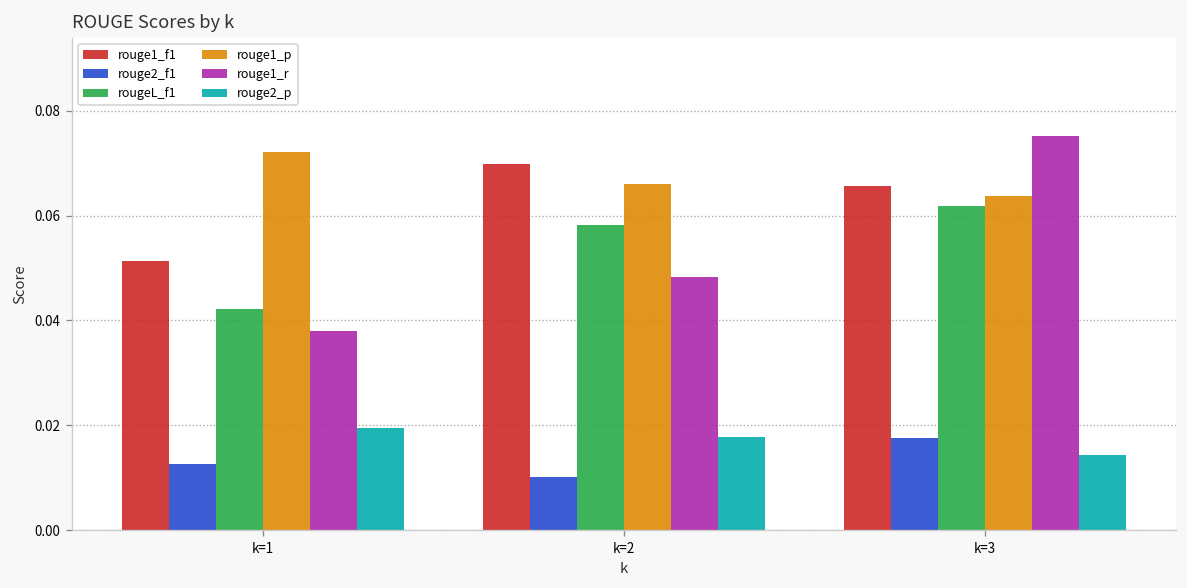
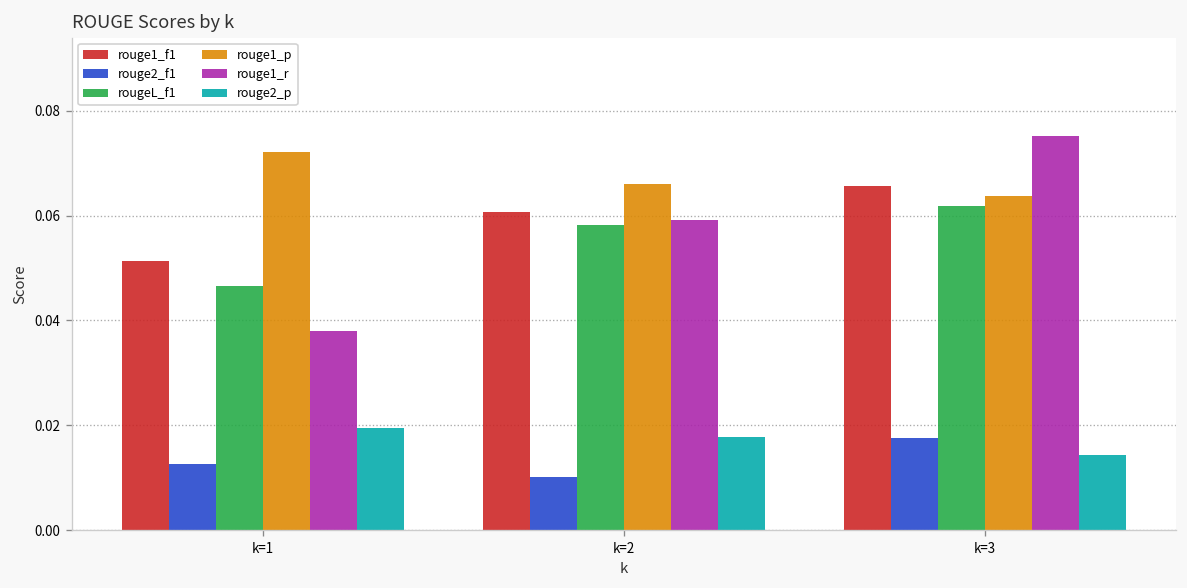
  {
    "rouge1_f1": {
      "k=1": 0.051,
-     "k=2": 0.070,
+     "k=2": 0.061,
      "k=3": 0.066
    },
    "rouge2_f1": {
      "k=1": 0.013,
      "k=2": 0.010,
      "k=3": 0.018
    },
    "rougeL_f1": {
-     "k=1": 0.042,
+     "k=1": 0.047,
      "k=2": 0.058,
      "k=3": 0.062
    },
    "rouge1_p": {
      "k=1": 0.072,
      "k=2": 0.066,
      "k=3": 0.064
    },
    "rouge1_r": {
      "k=1": 0.038,
-     "k=2": 0.048,
+     "k=2": 0.059,
      "k=3": 0.075
    },
    "rouge2_p": {
      "k=1": 0.019,
      "k=2": 0.018,
      "k=3": 0.014
    }
  }
